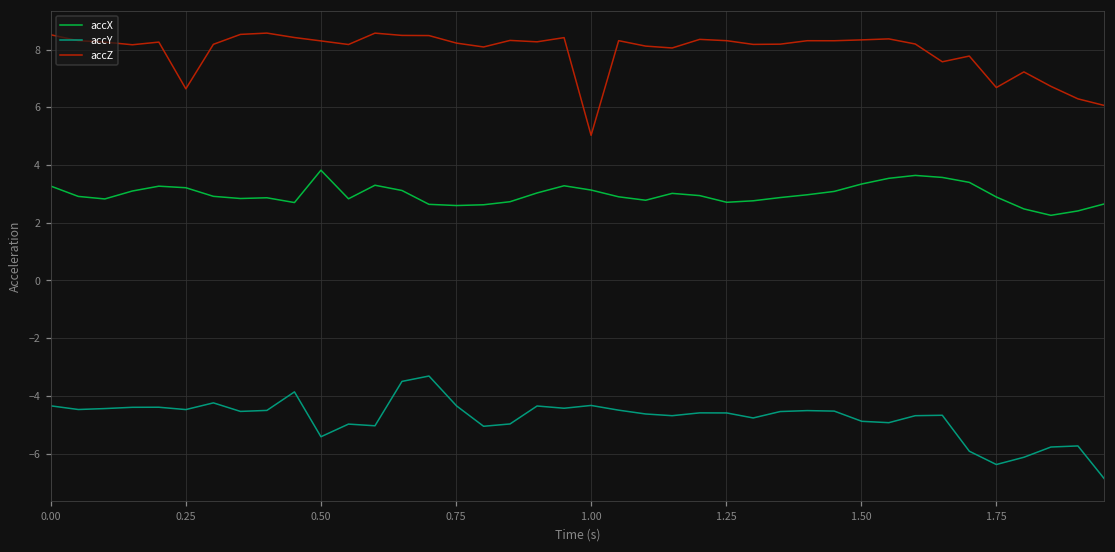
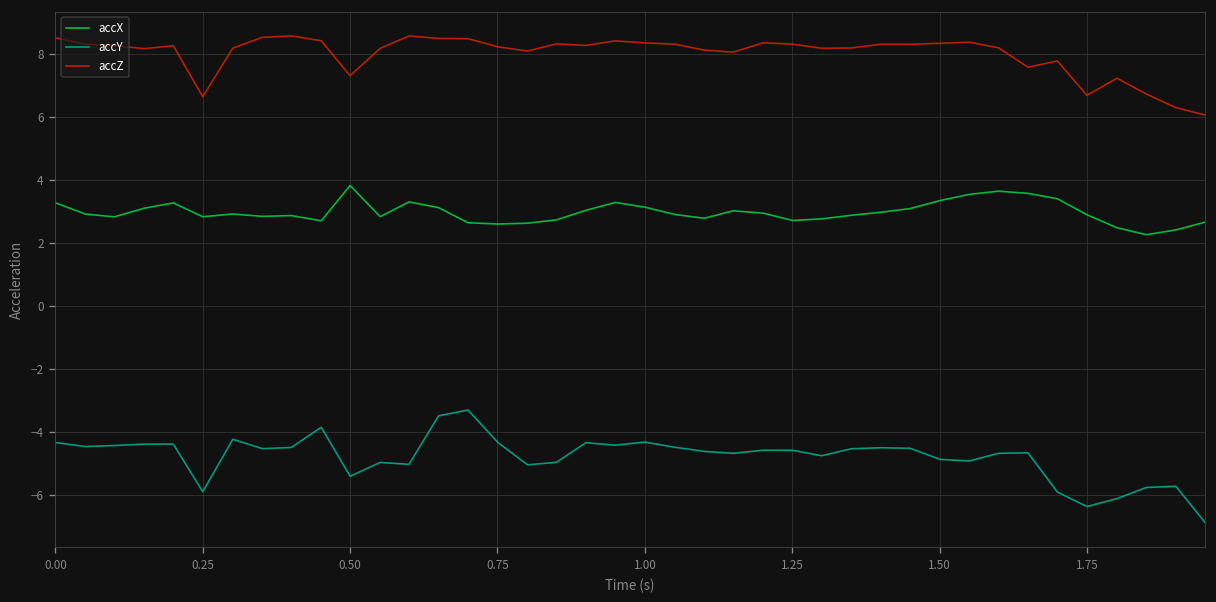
  {
    "accX": {
      "0.00": 3.3,
-     "0.25": 3.2,
+     "0.25": 2.8,
      "0.50": 3.8,
      "1.00": 3.1,
      "1.75": 2.9
    },
    "accY": {
      "0.00": -4.3,
-     "0.25": -4.5,
+     "0.25": -5.9,
      "0.50": -5.4,
      "1.00": -4.3,
      "1.75": -6.4
    },
    "accZ": {
      "0.00": 8.5,
      "0.25": 6.6,
-     "0.50": 8.3,
-     "1.00": 5.0,
+     "0.50": 7.3,
+     "1.00": 8.3,
      "1.75": 6.7
    }
  }
